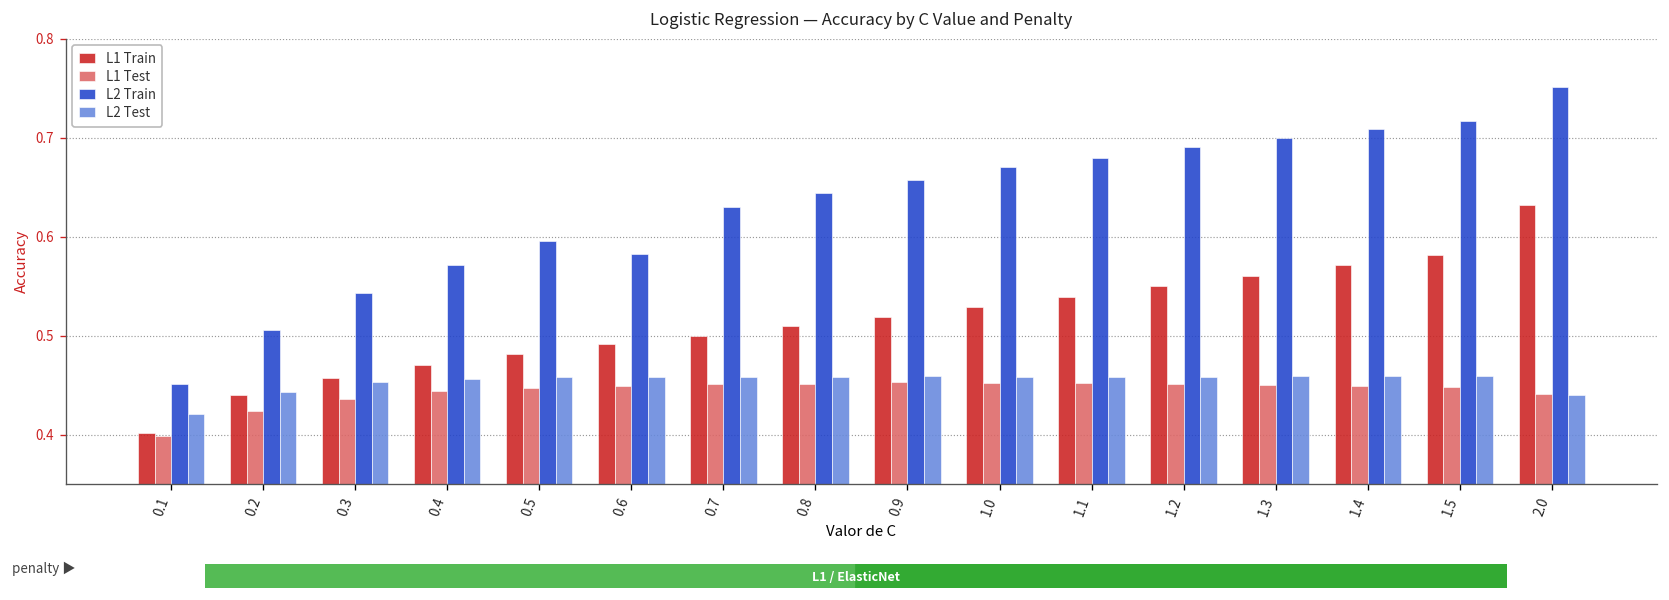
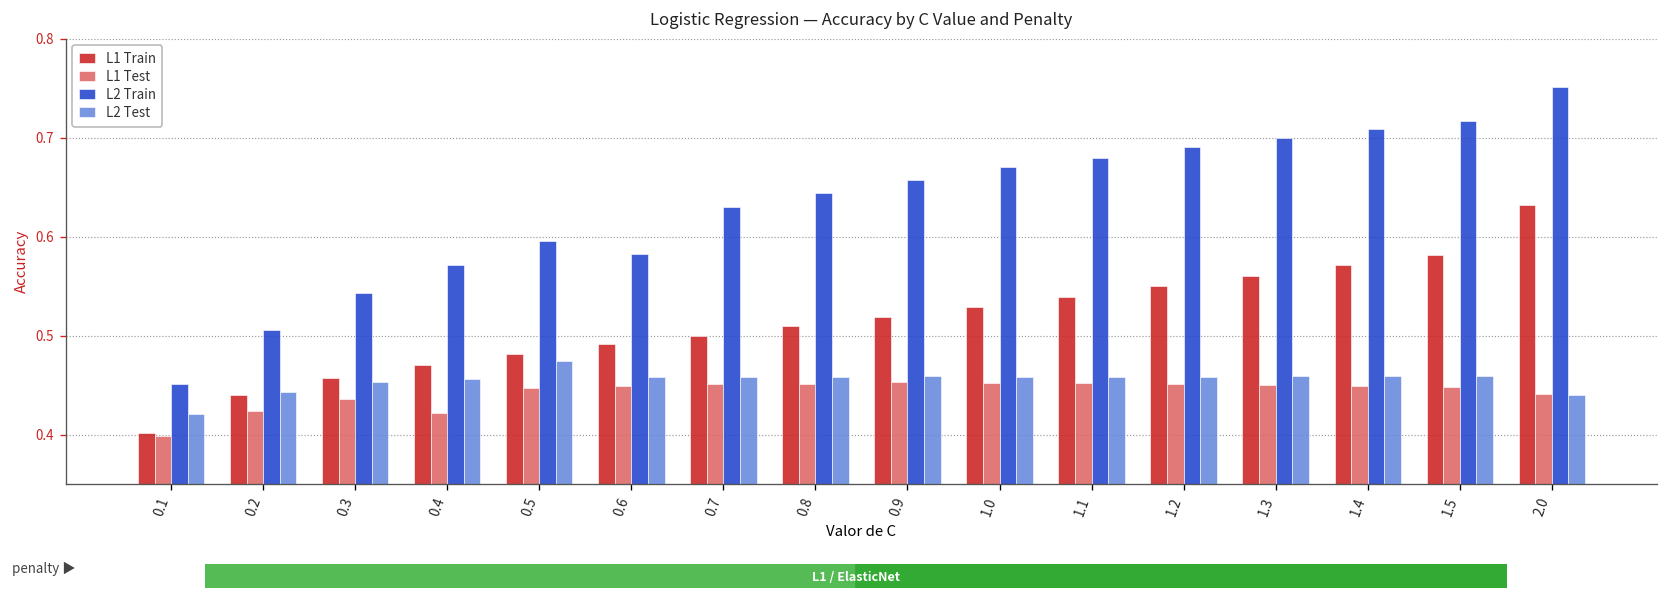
  {
    "L1 Train": {
      "0.1": 0.40,
      "0.2": 0.44,
      "0.3": 0.46,
      "0.4": 0.47,
      "0.5": 0.48,
      "0.6": 0.49,
      "0.7": 0.50,
      "0.8": 0.51,
      "0.9": 0.52,
      "1.0": 0.53,
      "1.1": 0.54,
      "1.2": 0.55,
      "1.3": 0.56,
      "1.4": 0.57,
      "1.5": 0.58,
      "2.0": 0.63
    },
    "L1 Test": {
      "0.1": 0.40,
      "0.2": 0.42,
      "0.3": 0.44,
-     "0.4": 0.44,
+     "0.4": 0.42,
      "0.5": 0.45,
      "0.6": 0.45,
      "0.7": 0.45,
      "0.8": 0.45,
      "0.9": 0.45,
      "1.0": 0.45,
      "1.1": 0.45,
      "1.2": 0.45,
      "1.3": 0.45,
      "1.4": 0.45,
      "1.5": 0.45,
      "2.0": 0.44
    },
    "L2 Train": {
      "0.1": 0.45,
      "0.2": 0.51,
      "0.3": 0.54,
      "0.4": 0.57,
      "0.5": 0.60,
      "0.6": 0.58,
      "0.7": 0.63,
      "0.8": 0.64,
      "0.9": 0.66,
      "1.0": 0.67,
      "1.1": 0.68,
      "1.2": 0.69,
      "1.3": 0.70,
      "1.4": 0.71,
      "1.5": 0.72,
      "2.0": 0.75
    },
    "L2 Test": {
      "0.1": 0.42,
      "0.2": 0.44,
      "0.3": 0.45,
      "0.4": 0.46,
-     "0.5": 0.46,
+     "0.5": 0.47,
      "0.6": 0.46,
      "0.7": 0.46,
      "0.8": 0.46,
      "0.9": 0.46,
      "1.0": 0.46,
      "1.1": 0.46,
      "1.2": 0.46,
      "1.3": 0.46,
      "1.4": 0.46,
      "1.5": 0.46,
      "2.0": 0.44
    }
  }
